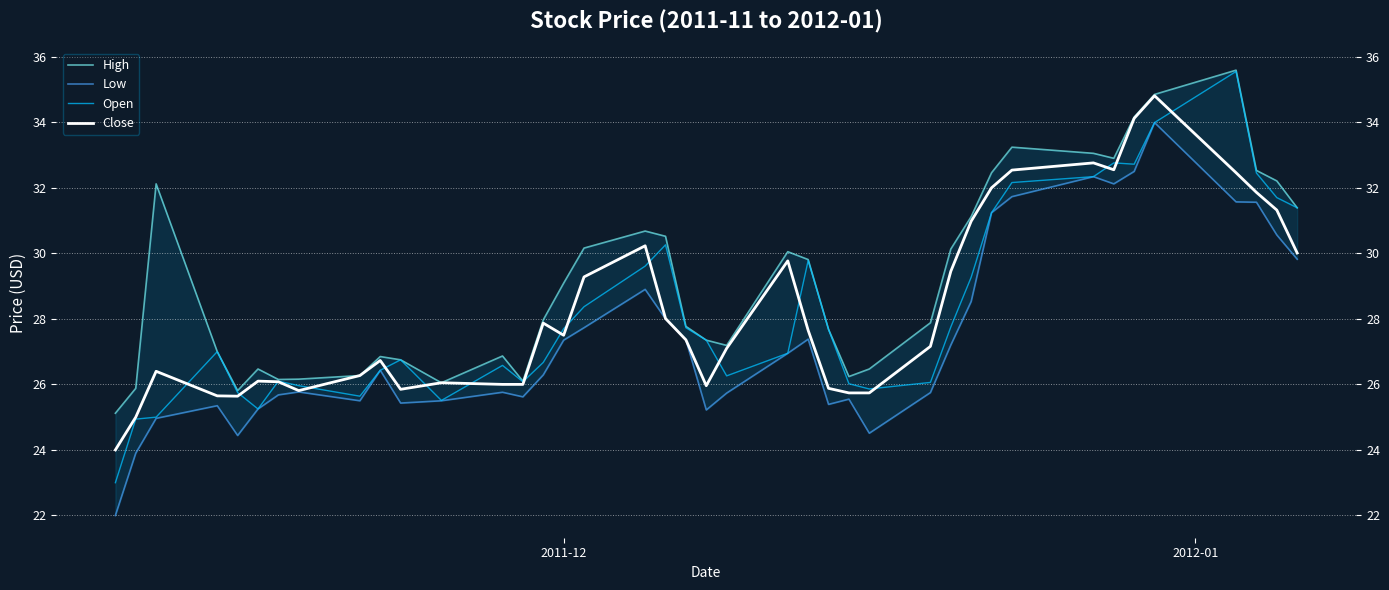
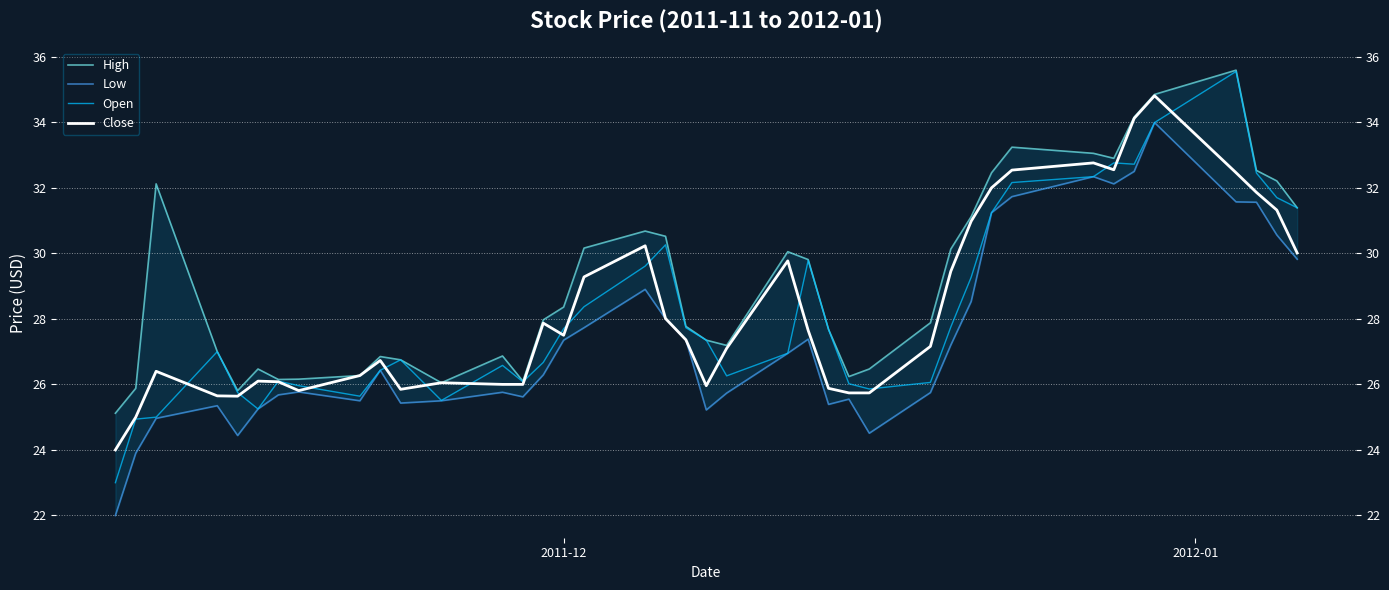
  {
    "High": {
-     "2011-12": 29.1
+     "2011-12": 28.4
    },
    "Low": {
      "2011-12": 27.4
    },
    "Open": {
      "2011-12": 27.7
    },
    "Close": {
      "2011-12": 27.5
    }
  }
